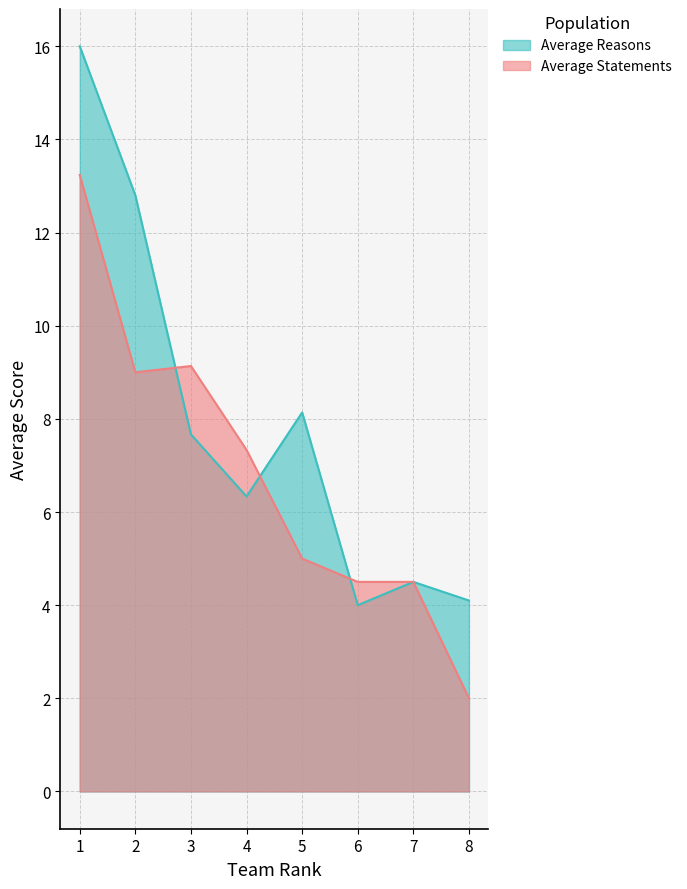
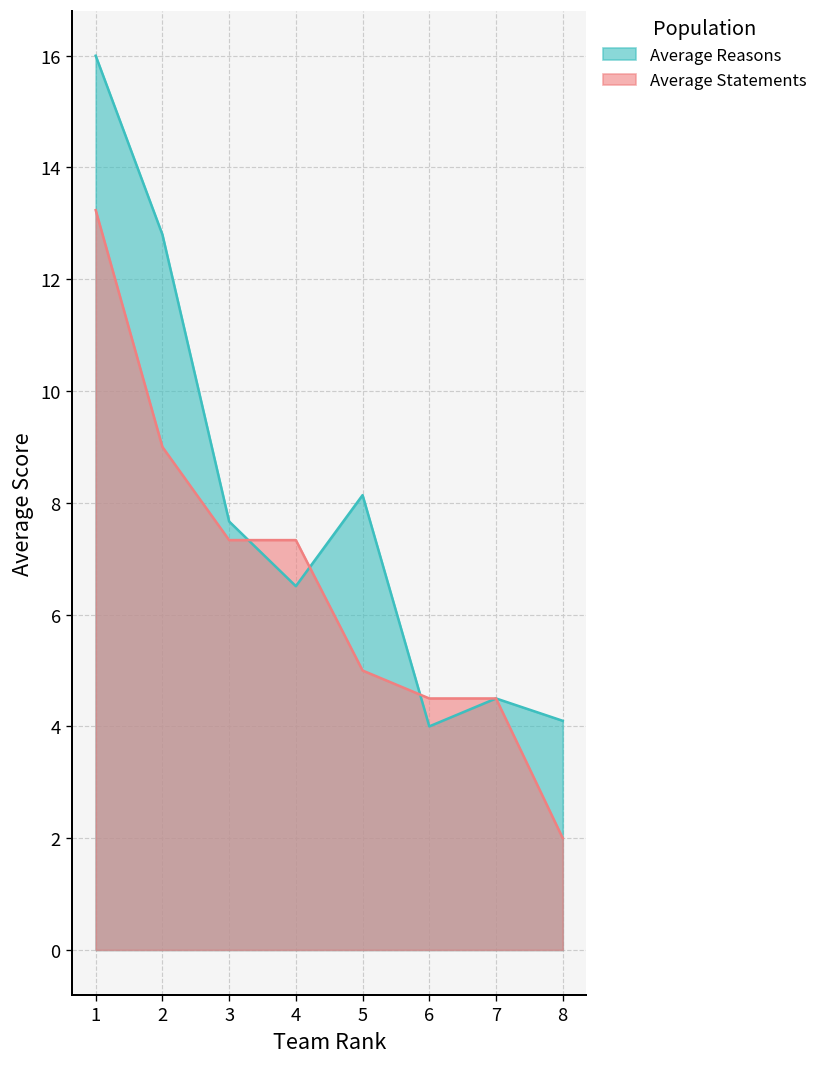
  {
    "Average Reasons": {
      "1": 16.0,
      "2": 12.8,
      "3": 7.7,
-     "4": 6.3,
+     "4": 6.5,
      "5": 8.1,
      "6": 4.0,
      "8": 4.1
    },
    "Average Statements": {
      "1": 13.2,
      "2": 9.0,
-     "3": 9.1,
+     "3": 7.3,
      "4": 7.3,
      "5": 5.0,
      "6": 4.5,
      "8": 2.0
    }
  }
